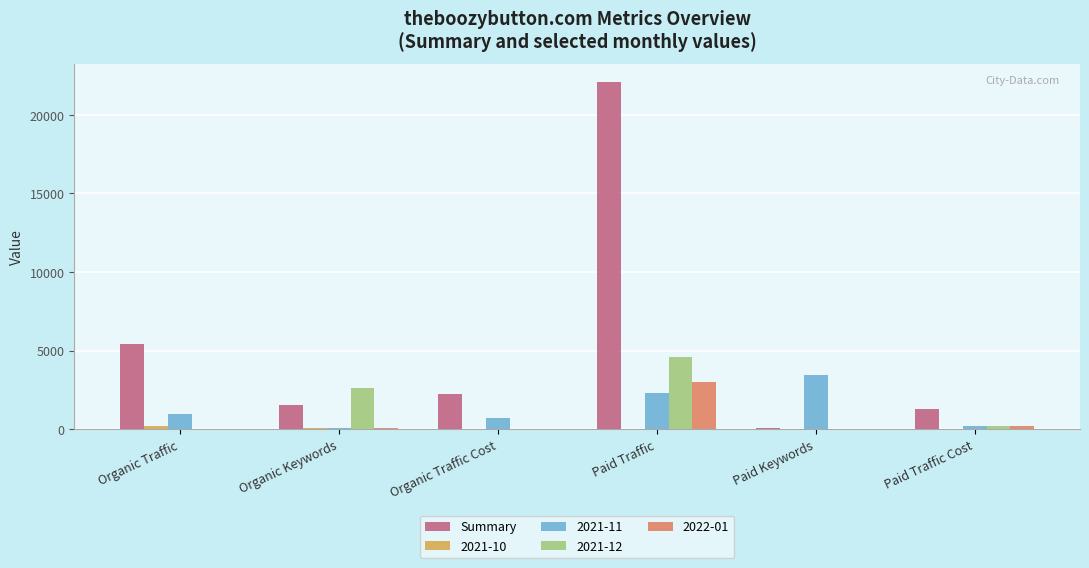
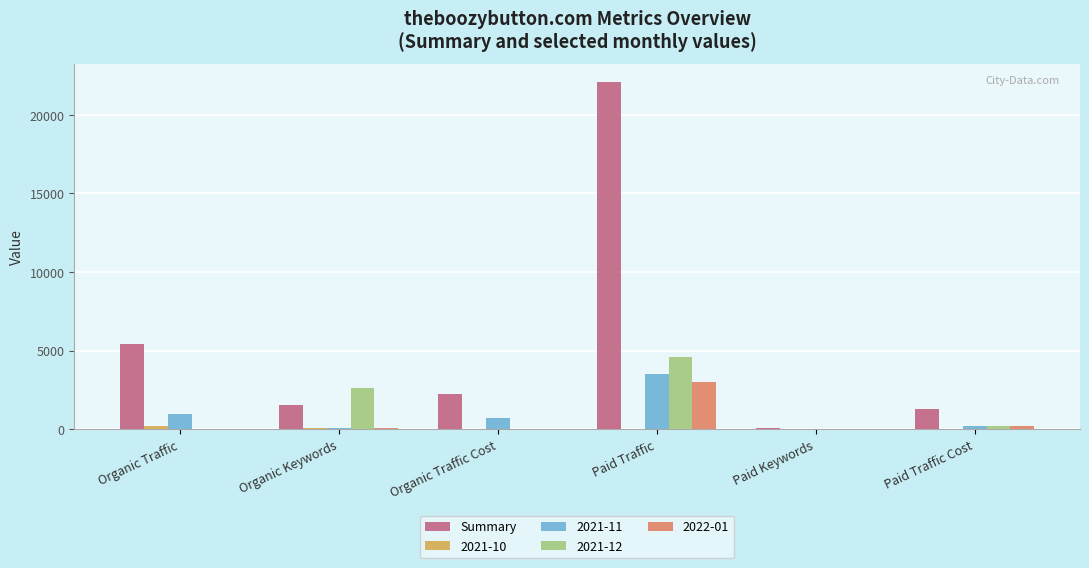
  {
    "2021-11": {
      "Organic Traffic": 1000,
      "Organic Traffic Cost": 700,
-     "Paid Traffic": 2300,
-     "Paid Keywords": 3400,
+     "Paid Traffic": 3500,
+     "Paid Keywords": 0,
      "Paid Traffic Cost": 200
    },
    "2021-12": {
      "Organic Keywords": 2600,
      "Paid Traffic": 4600,
      "Paid Traffic Cost": 200
    }
  }
